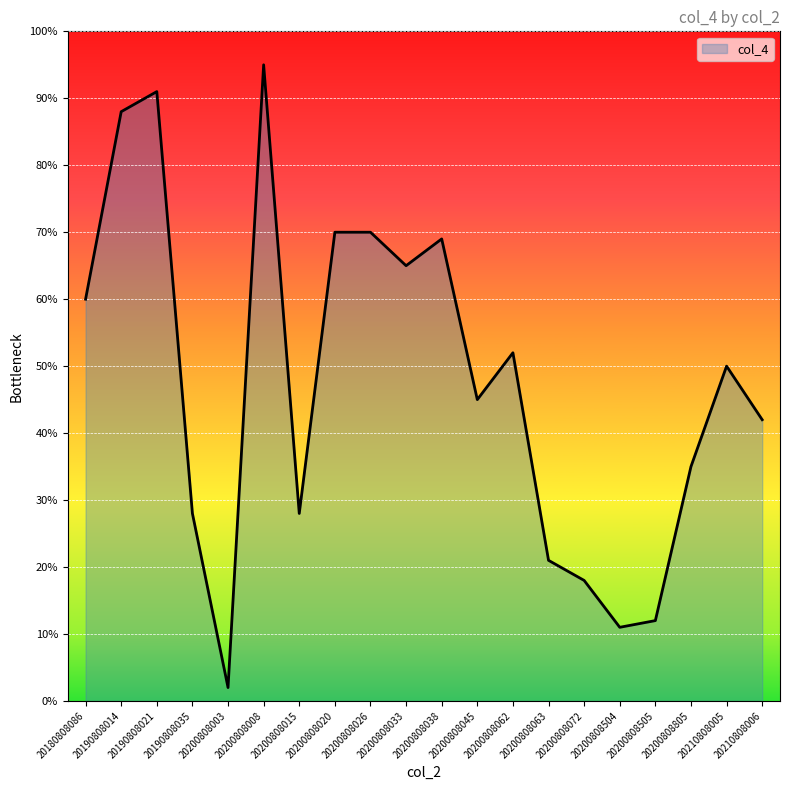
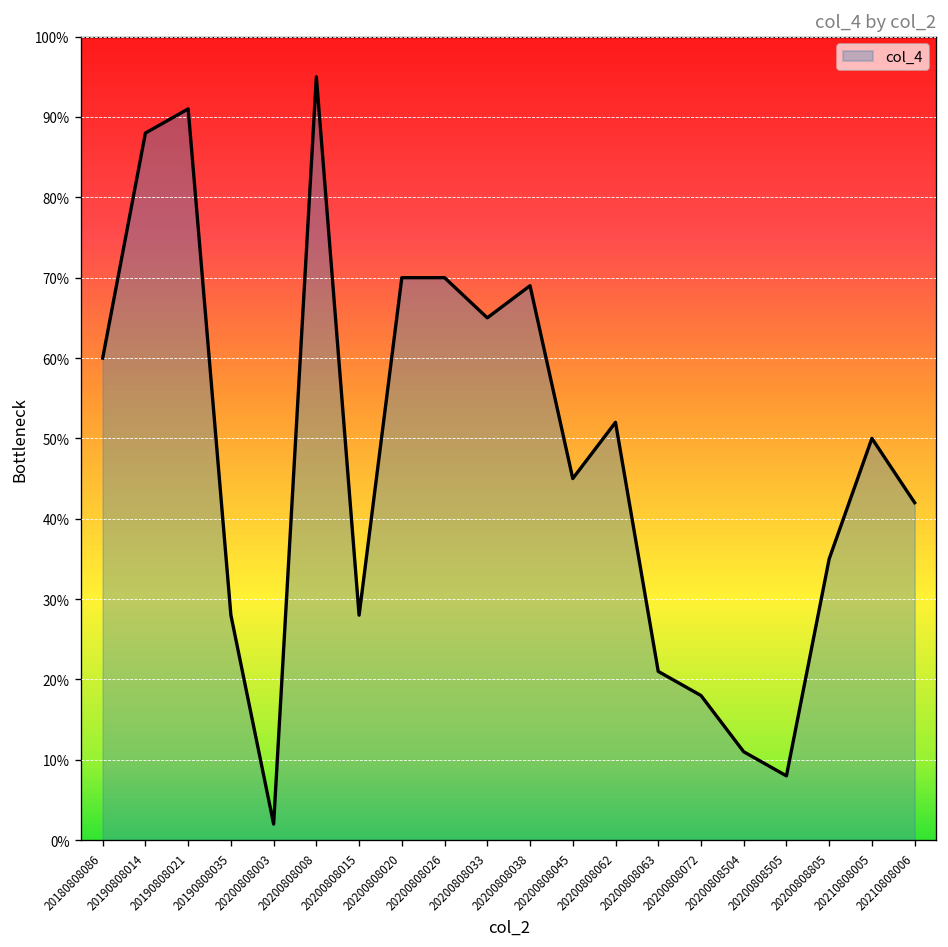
  {
    "20180808086": "60%",
    "20190808014": "88%",
    "20190808021": "91%",
    "20190808035": "28%",
    "20200808003": "2%",
    "20200808008": "95%",
    "20200808015": "28%",
    "20200808020": "70%",
    "20200808026": "70%",
    "20200808033": "65%",
    "20200808038": "69%",
    "20200808045": "45%",
    "20200808062": "52%",
    "20200808063": "21%",
    "20200808072": "18%",
    "20200808504": "11%",
-   "20200808505": "12%",
+   "20200808505": "8%",
    "20200808805": "35%",
    "20210808005": "50%",
    "20210808006": "42%"
  }
